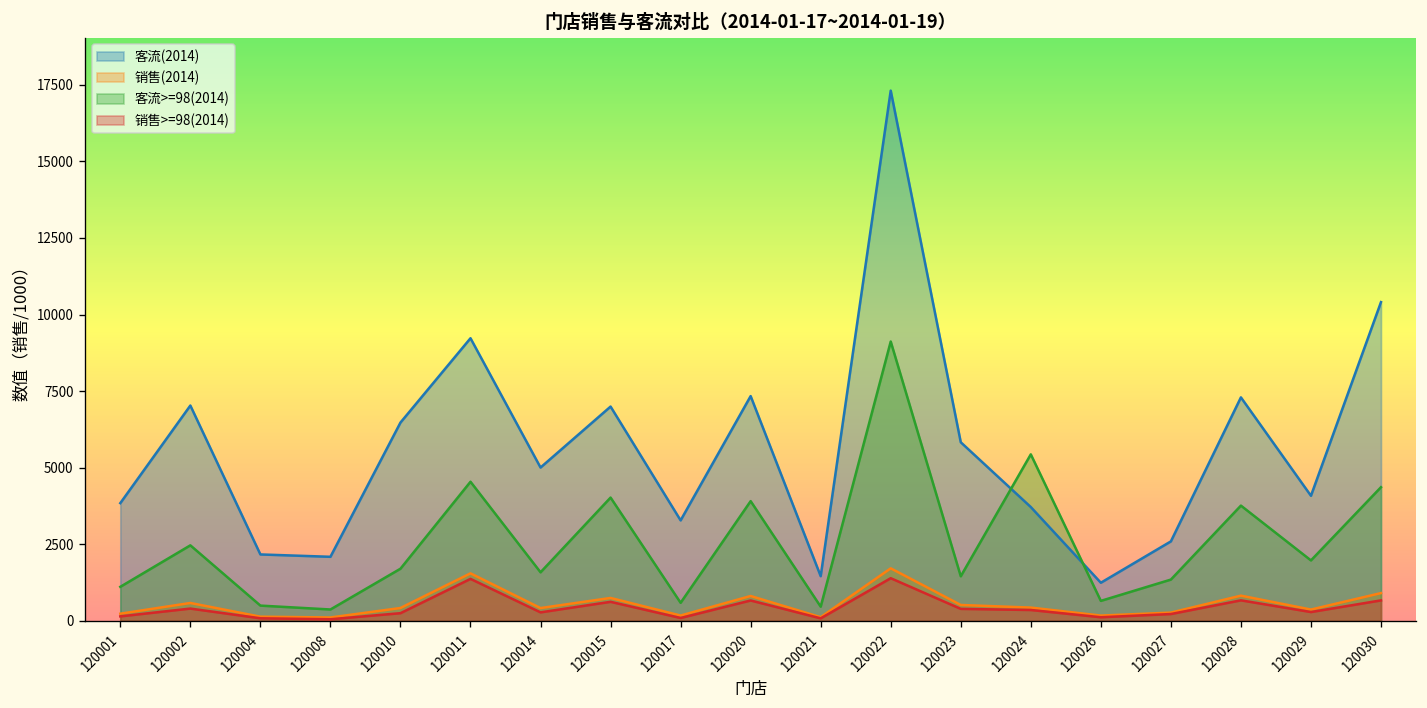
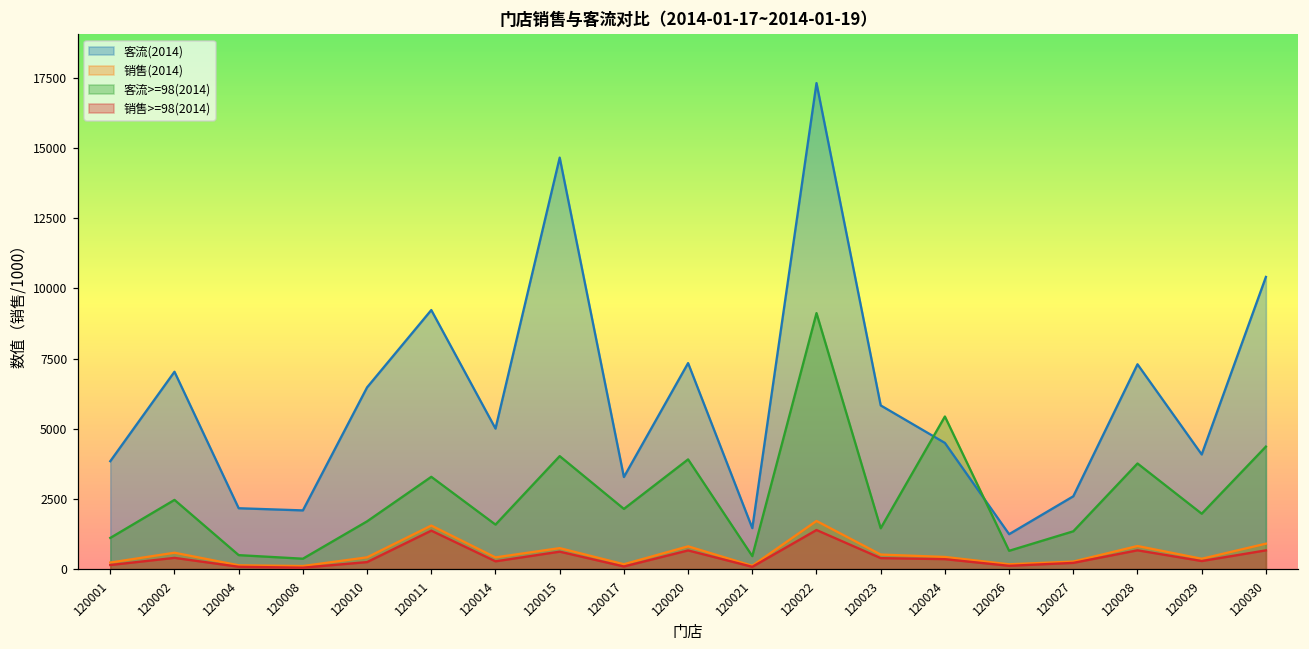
  {
    "客流(2014)": {
      "120001": 3800,
      "120002": 7000,
      "120004": 2200,
      "120008": 2100,
      "120010": 6500,
      "120011": 9200,
      "120014": 5000,
-     "120015": 7000,
+     "120015": 14700,
      "120017": 3300,
      "120020": 7300,
      "120021": 1500,
      "120022": 17300,
      "120023": 5800,
-     "120024": 3700,
+     "120024": 4500,
      "120026": 1200,
      "120027": 2600,
      "120028": 7300,
      "120029": 4100,
      "120030": 10400
    },
    "客流>=98(2014)": {
      "120001": 1100,
      "120002": 2500,
      "120004": 500,
      "120008": 400,
      "120010": 1700,
-     "120011": 4500,
+     "120011": 3300,
      "120014": 1600,
      "120015": 4000,
-     "120017": 600,
+     "120017": 2100,
      "120020": 3900,
      "120021": 500,
      "120022": 9100,
      "120023": 1500,
      "120024": 5400,
      "120026": 700,
      "120027": 1300,
      "120028": 3800,
      "120029": 2000,
      "120030": 4400
    }
  }
